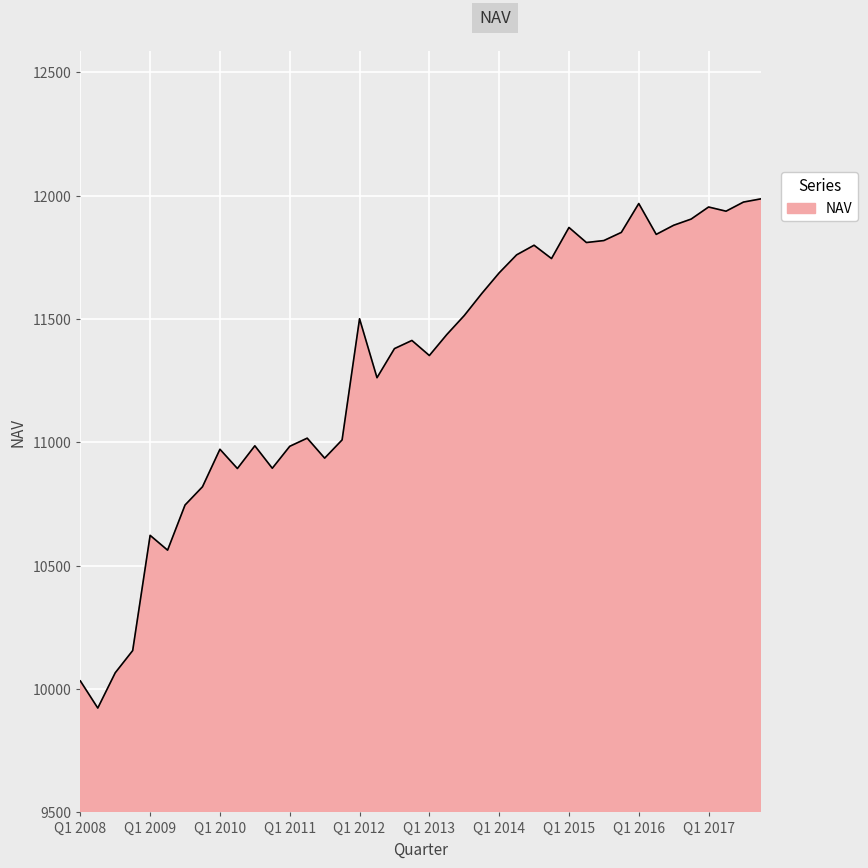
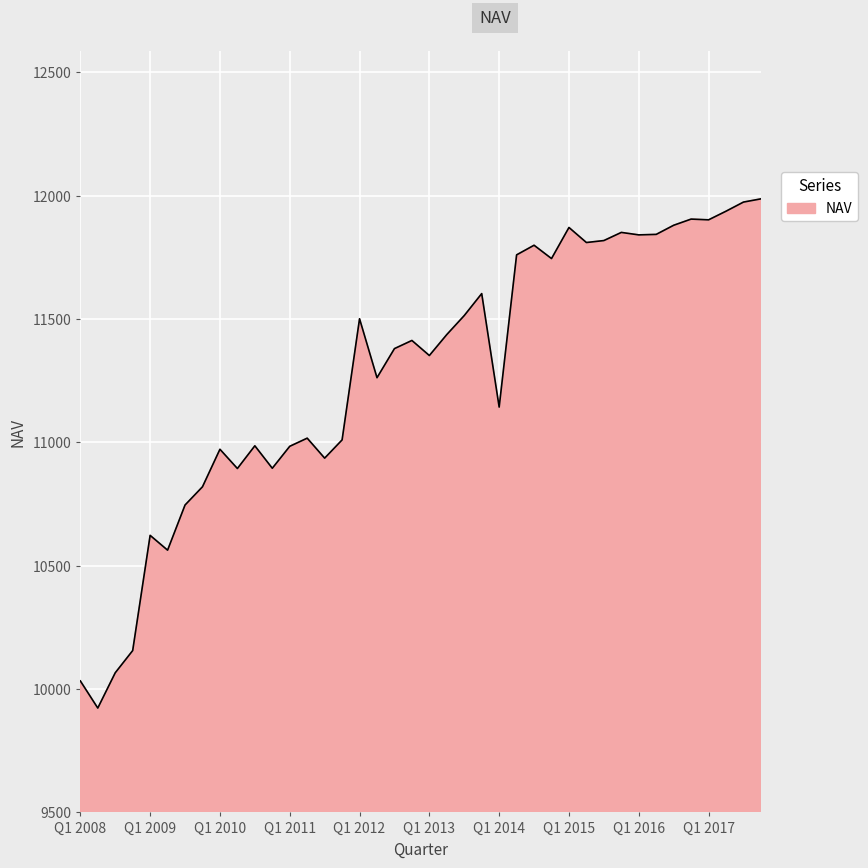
  {
    "Q1 2008": 10030,
    "Q1 2009": 10620,
    "Q1 2010": 10970,
    "Q1 2011": 10980,
    "Q1 2012": 11500,
    "Q1 2013": 11350,
-   "Q1 2014": 11690,
+   "Q1 2014": 11140,
    "Q1 2015": 11870,
-   "Q1 2016": 11970,
-   "Q1 2017": 11950
+   "Q1 2016": 11840,
+   "Q1 2017": 11900
  }
